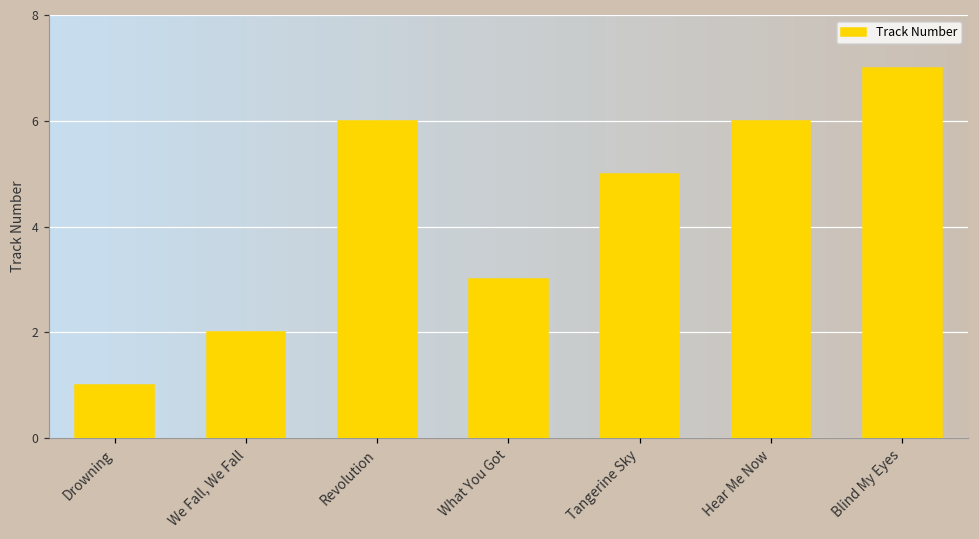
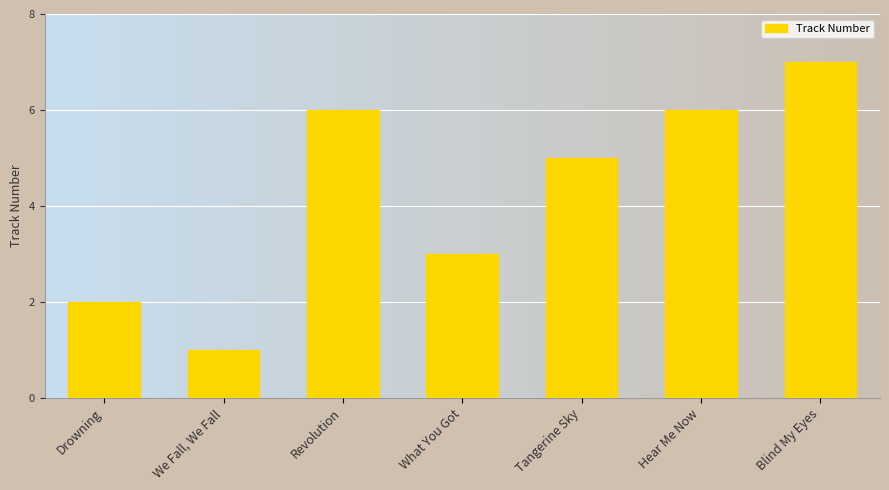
  {
-   "Drowning": 1,
-   "We Fall, We Fall": 2,
+   "Drowning": 2,
+   "We Fall, We Fall": 1,
    "Revolution": 6,
    "What You Got": 3,
    "Tangerine Sky": 5,
    "Hear Me Now": 6,
    "Blind My Eyes": 7
  }
